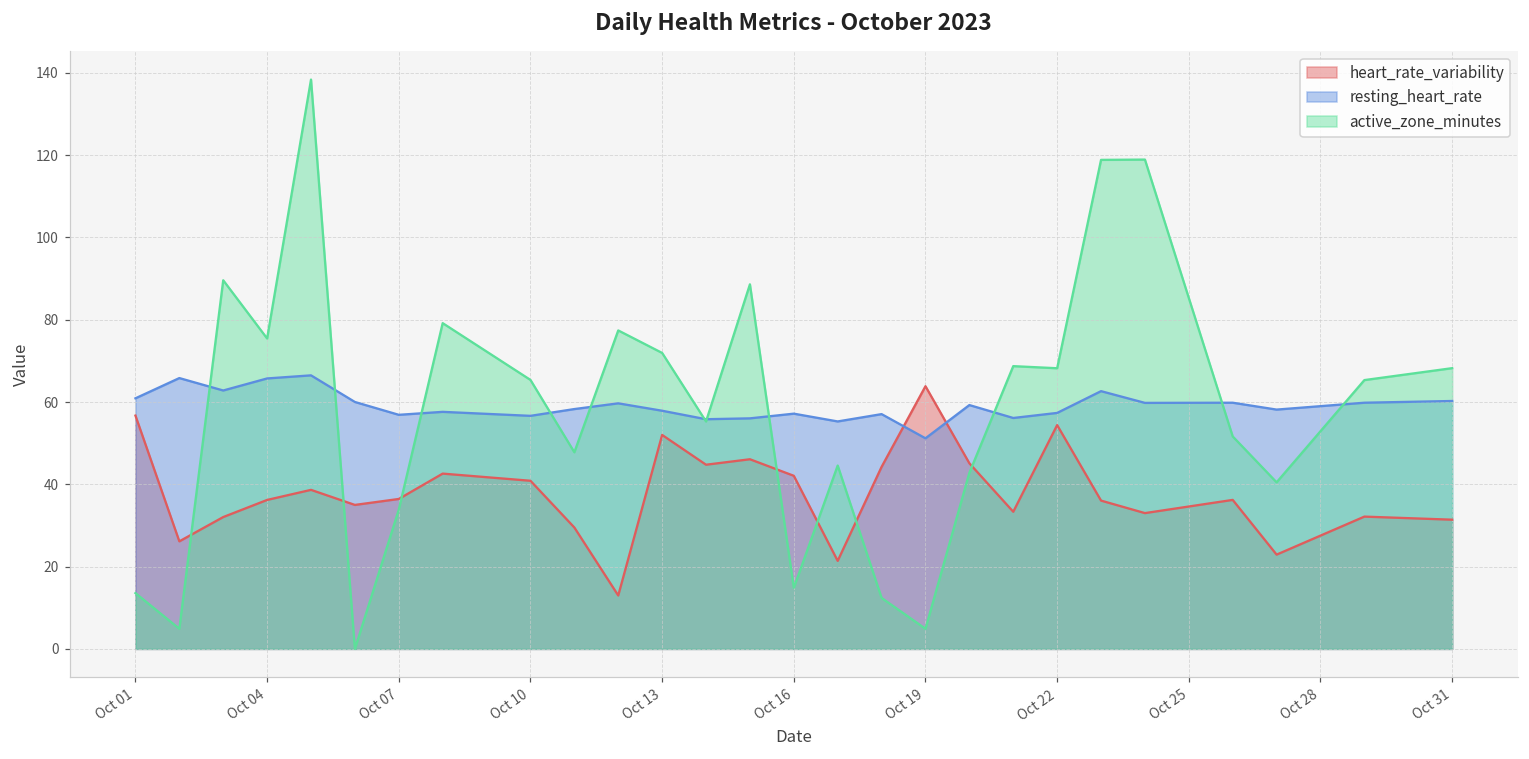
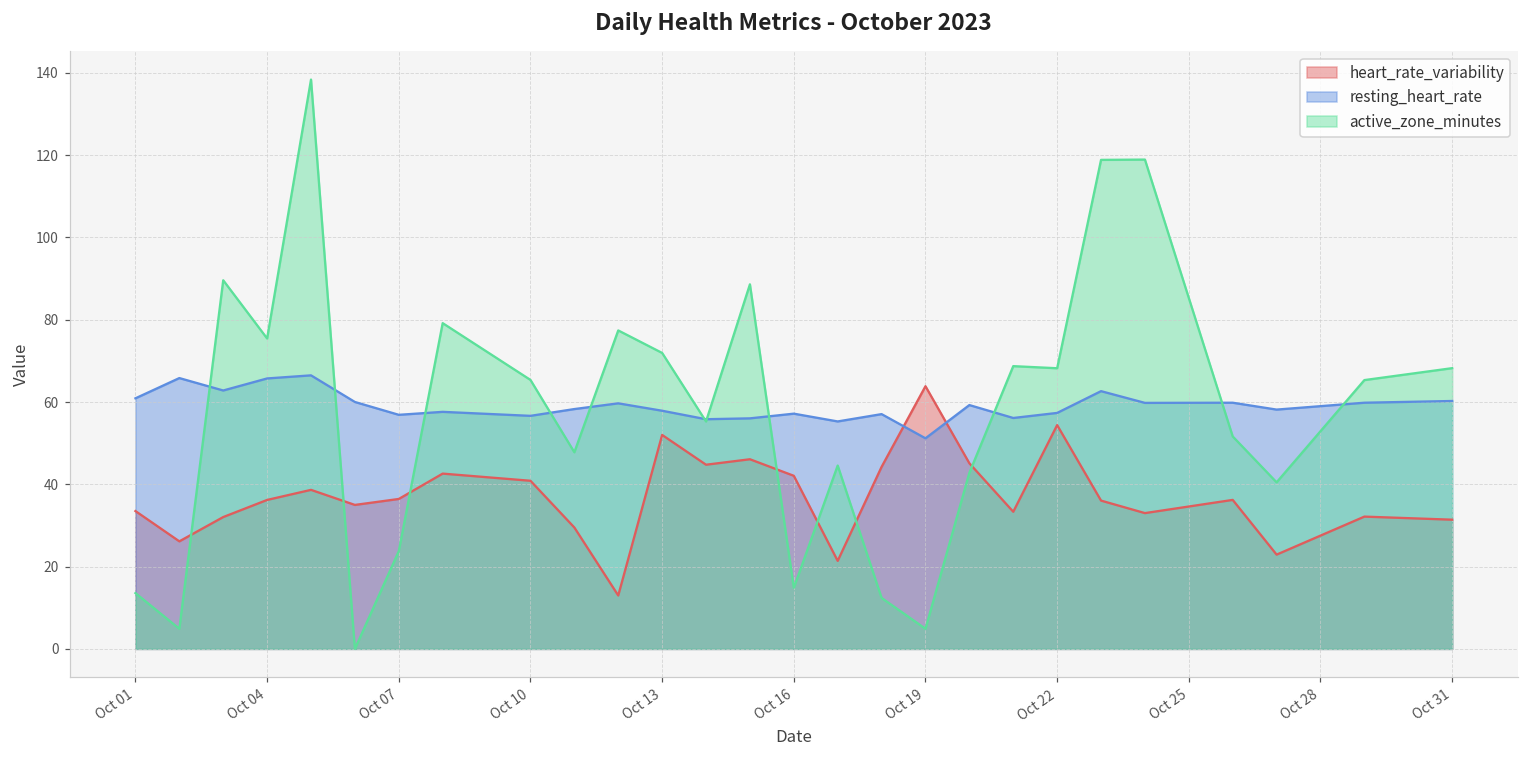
  {
    "heart_rate_variability": {
-     "Oct 01": 57,
+     "Oct 01": 34,
      "Oct 04": 36,
      "Oct 07": 36,
      "Oct 10": 41,
      "Oct 13": 52,
      "Oct 16": 42,
      "Oct 19": 64,
      "Oct 22": 54,
      "Oct 31": 31
    },
    "resting_heart_rate": {
      "Oct 01": 61,
      "Oct 04": 66,
      "Oct 07": 57,
      "Oct 10": 57,
      "Oct 13": 58,
      "Oct 16": 57,
      "Oct 19": 51,
      "Oct 22": 57,
      "Oct 31": 60
    },
    "active_zone_minutes": {
      "Oct 01": 14,
      "Oct 04": 75,
-     "Oct 07": 34,
+     "Oct 07": 24,
      "Oct 10": 65,
      "Oct 13": 72,
      "Oct 16": 15,
      "Oct 19": 5,
      "Oct 22": 68,
      "Oct 31": 68
    }
  }
